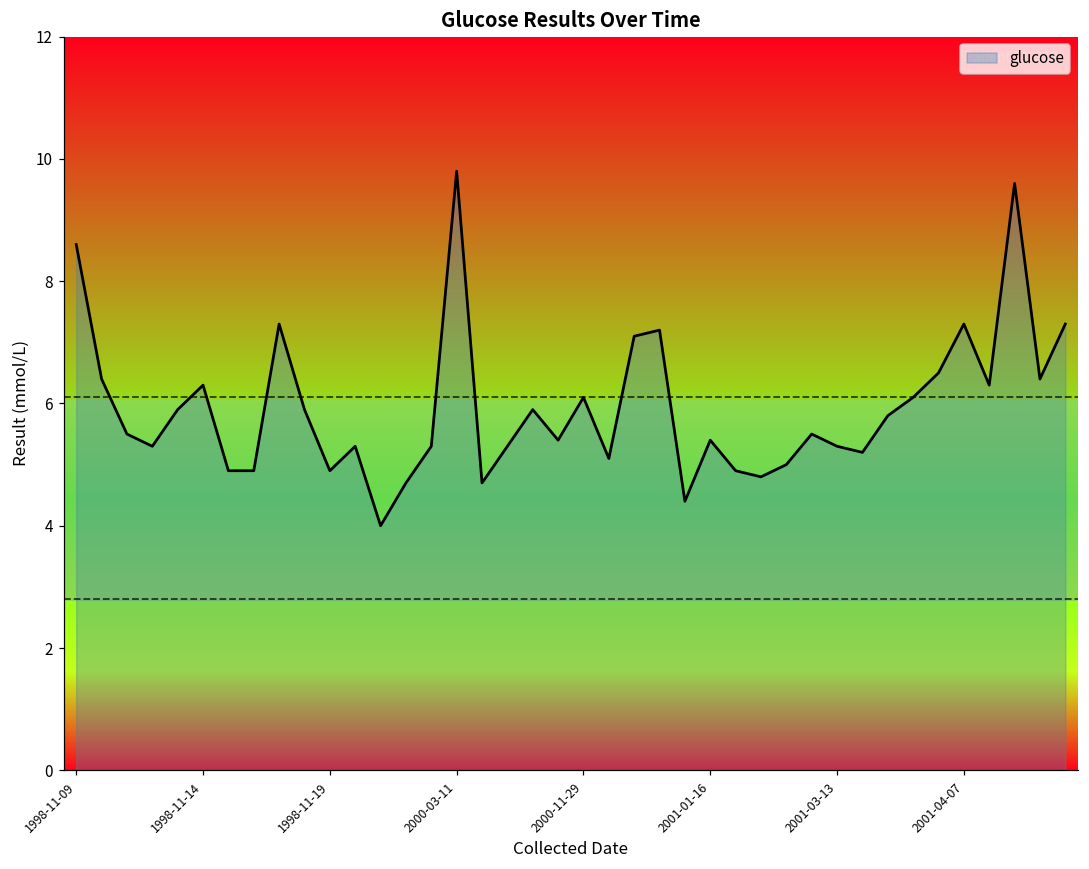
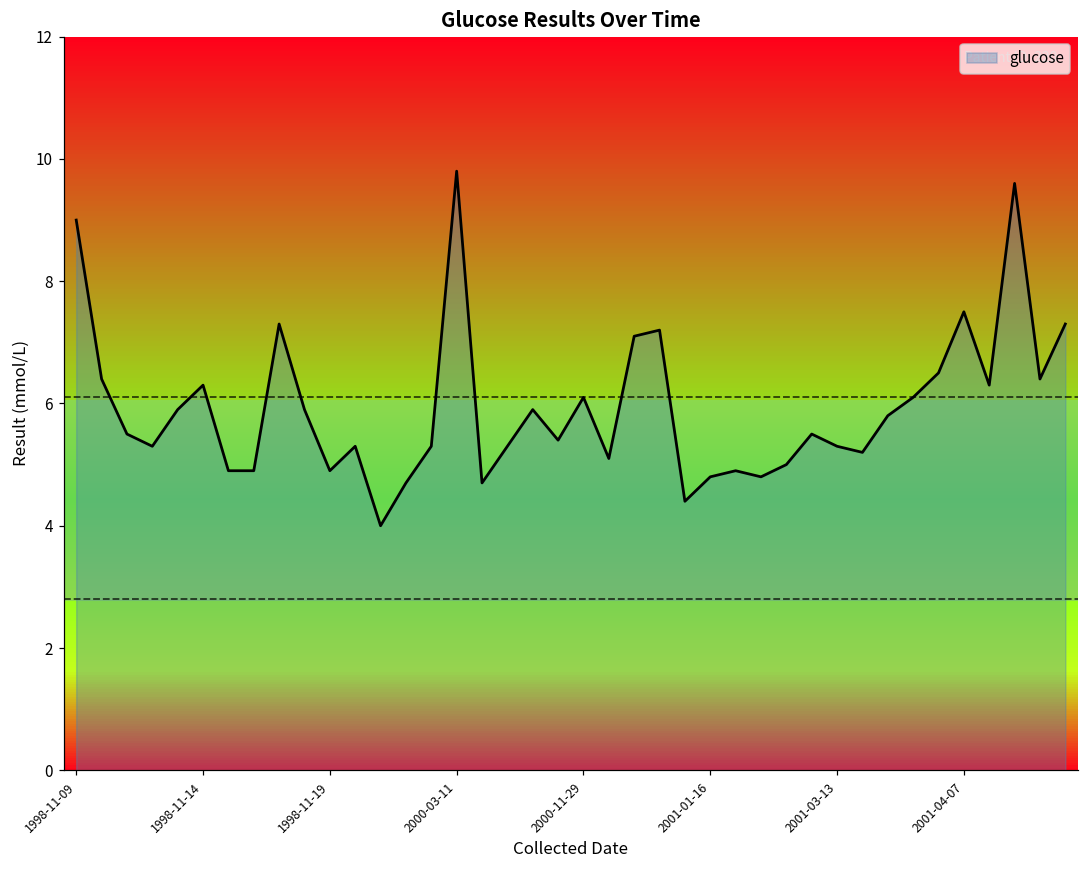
  {
-   "1998-11-09": 8.6,
+   "1998-11-09": 9.0,
    "1998-11-14": 6.3,
    "1998-11-19": 4.9,
    "2000-03-11": 9.8,
    "2000-11-29": 6.1,
-   "2001-01-16": 5.4,
+   "2001-01-16": 4.8,
    "2001-03-13": 5.3,
-   "2001-04-07": 7.3
+   "2001-04-07": 7.5
  }
